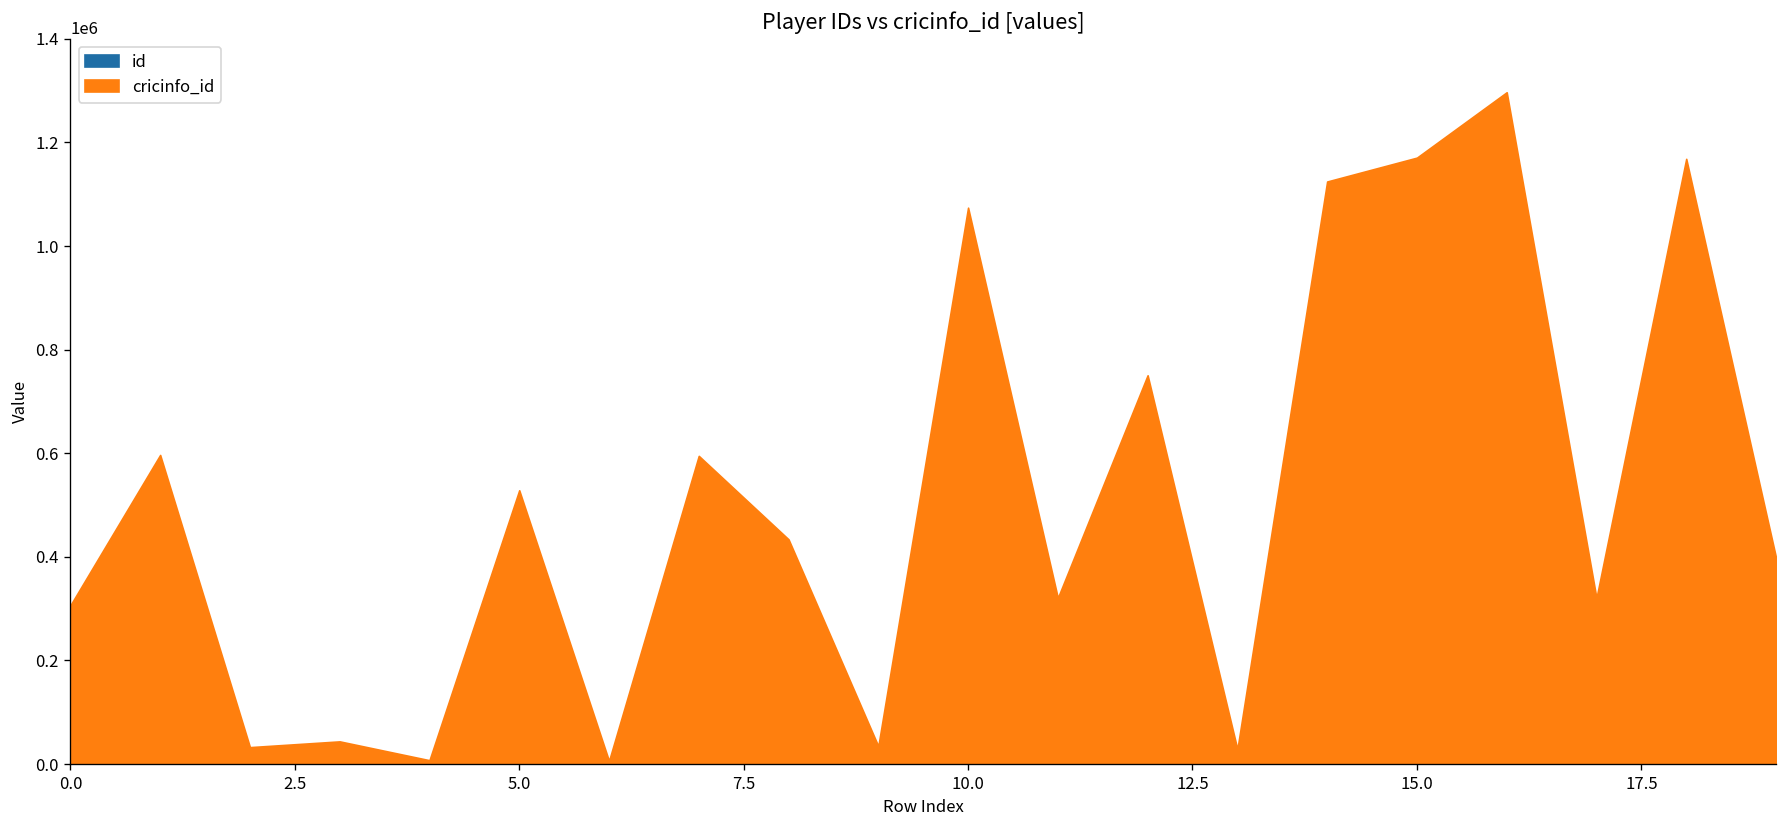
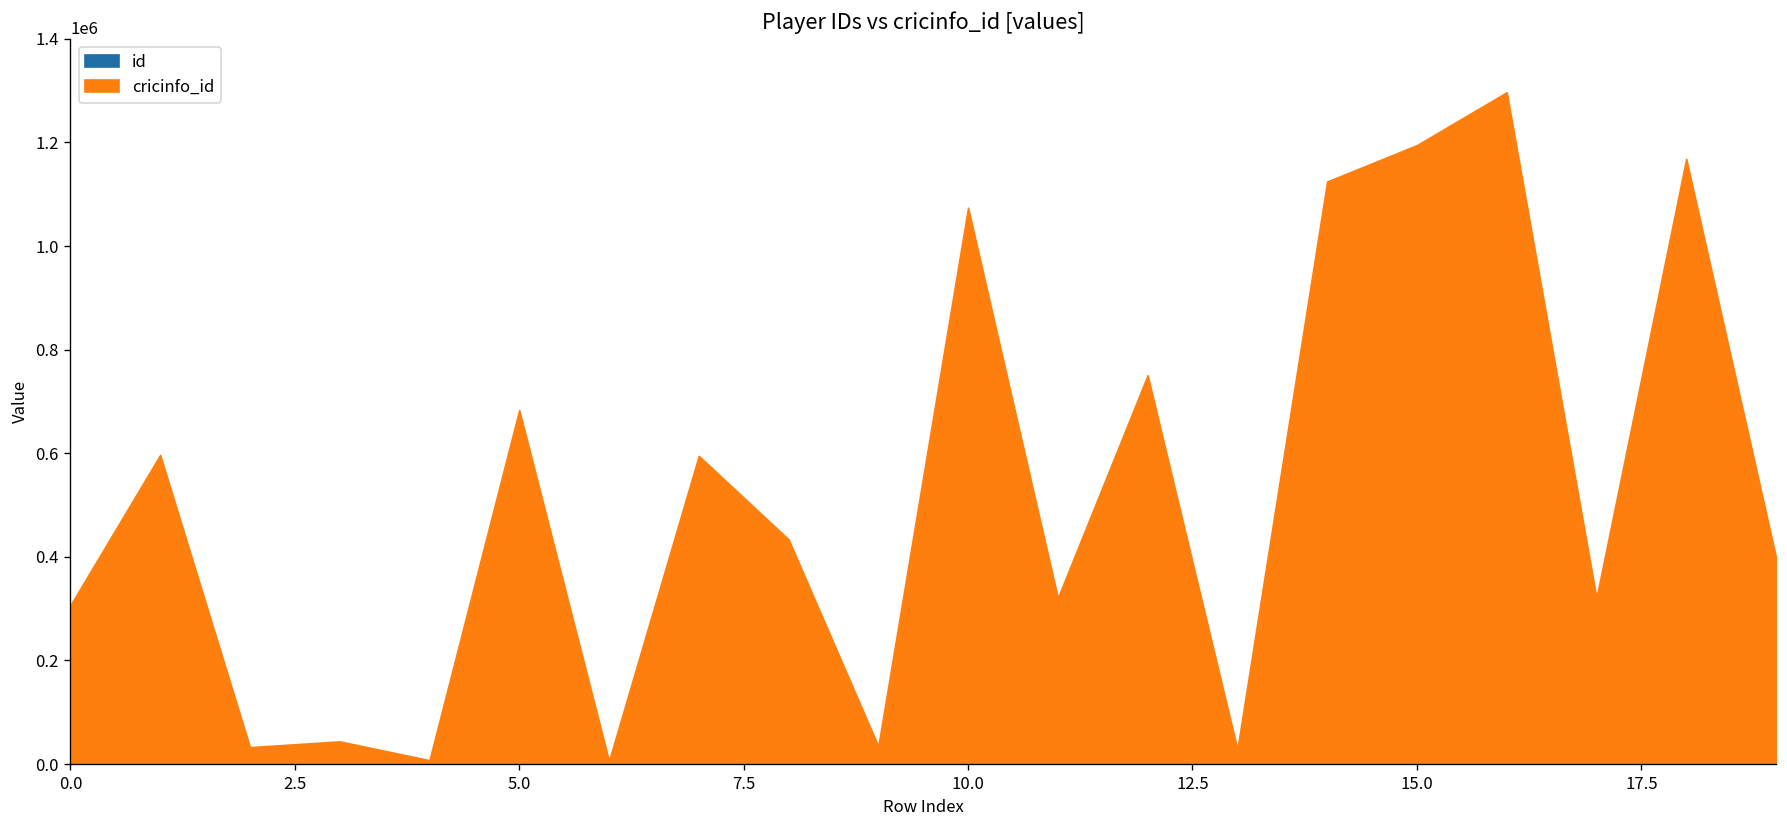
  {
    "id": {
      "0.0": 0,
      "5.0": 0,
      "10.0": 0,
      "15.0": 0
    },
    "cricinfo_id": {
      "0.0": 310000,
-     "5.0": 530000,
+     "5.0": 680000,
      "10.0": 1070000,
-     "15.0": 1170000
+     "15.0": 1190000
    }
  }
